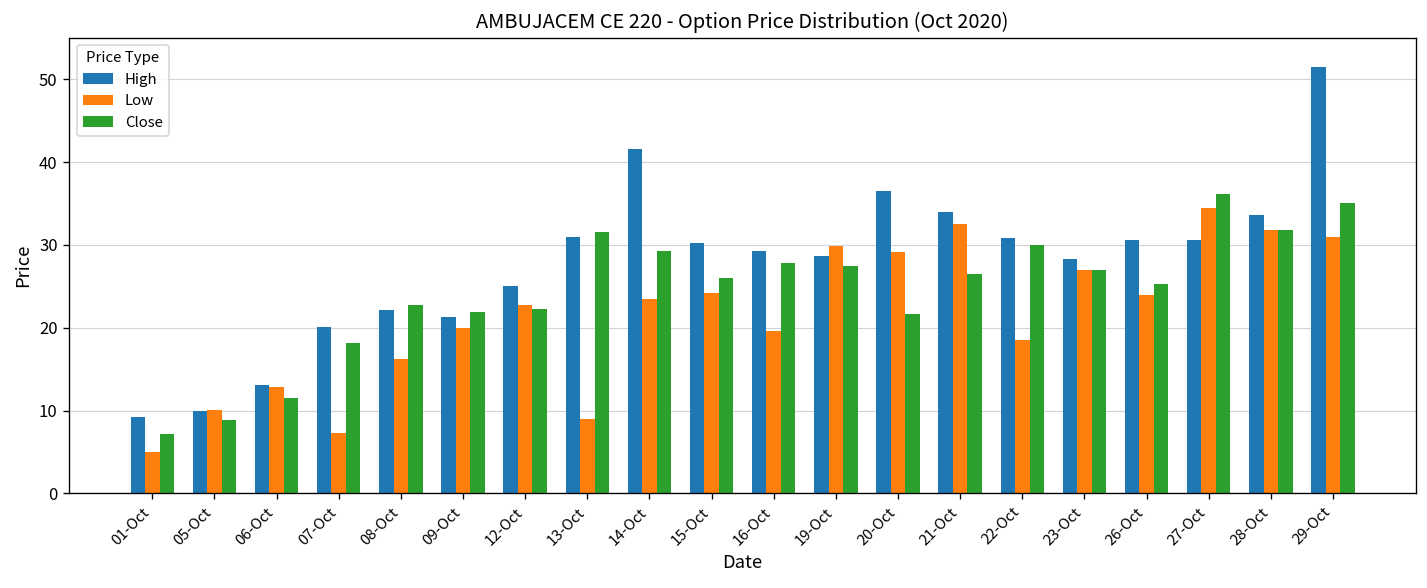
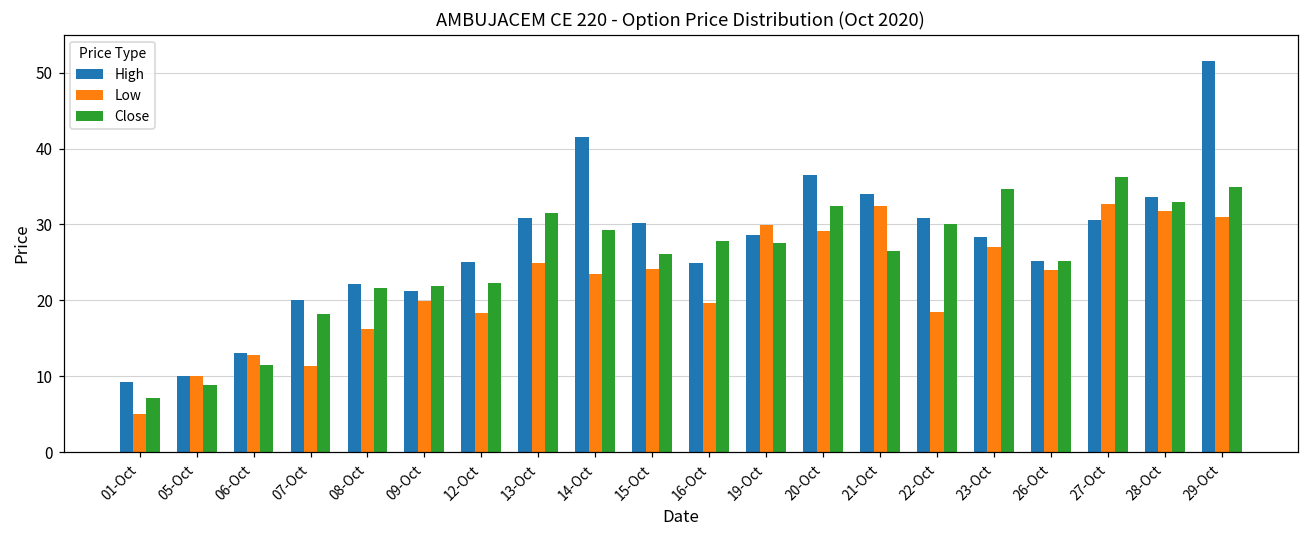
  {
    "High": {
      "01-Oct": 9,
      "05-Oct": 10,
      "06-Oct": 13,
      "07-Oct": 20,
      "08-Oct": 22,
      "09-Oct": 21,
      "12-Oct": 25,
      "13-Oct": 31,
      "14-Oct": 42,
      "15-Oct": 30,
-     "16-Oct": 29,
+     "16-Oct": 25,
      "19-Oct": 29,
      "20-Oct": 37,
      "21-Oct": 34,
      "22-Oct": 31,
      "23-Oct": 28,
-     "26-Oct": 31,
+     "26-Oct": 25,
      "27-Oct": 31,
      "28-Oct": 34,
      "29-Oct": 52
    },
    "Low": {
      "01-Oct": 5,
      "05-Oct": 10,
      "06-Oct": 13,
-     "07-Oct": 7,
+     "07-Oct": 11,
      "08-Oct": 16,
      "09-Oct": 20,
-     "12-Oct": 23,
-     "13-Oct": 9,
+     "12-Oct": 18,
+     "13-Oct": 25,
      "14-Oct": 24,
      "15-Oct": 24,
      "16-Oct": 20,
      "19-Oct": 30,
      "20-Oct": 29,
      "21-Oct": 33,
      "22-Oct": 19,
      "23-Oct": 27,
      "26-Oct": 24,
-     "27-Oct": 35,
+     "27-Oct": 33,
      "28-Oct": 32,
      "29-Oct": 31
    },
    "Close": {
      "01-Oct": 7,
      "05-Oct": 9,
      "06-Oct": 12,
      "07-Oct": 18,
-     "08-Oct": 23,
+     "08-Oct": 22,
      "09-Oct": 22,
      "12-Oct": 22,
      "13-Oct": 32,
      "14-Oct": 29,
      "15-Oct": 26,
      "16-Oct": 28,
      "19-Oct": 28,
-     "20-Oct": 22,
+     "20-Oct": 33,
      "21-Oct": 27,
      "22-Oct": 30,
-     "23-Oct": 27,
+     "23-Oct": 35,
      "26-Oct": 25,
      "27-Oct": 36,
-     "28-Oct": 32,
+     "28-Oct": 33,
      "29-Oct": 35
    }
  }
